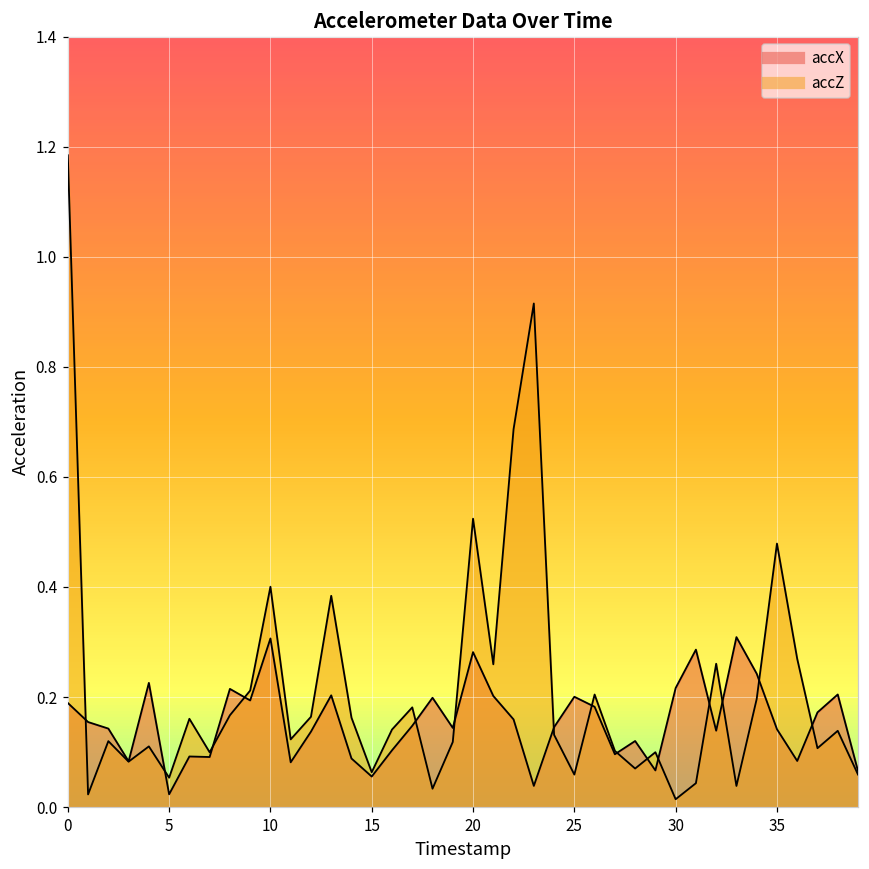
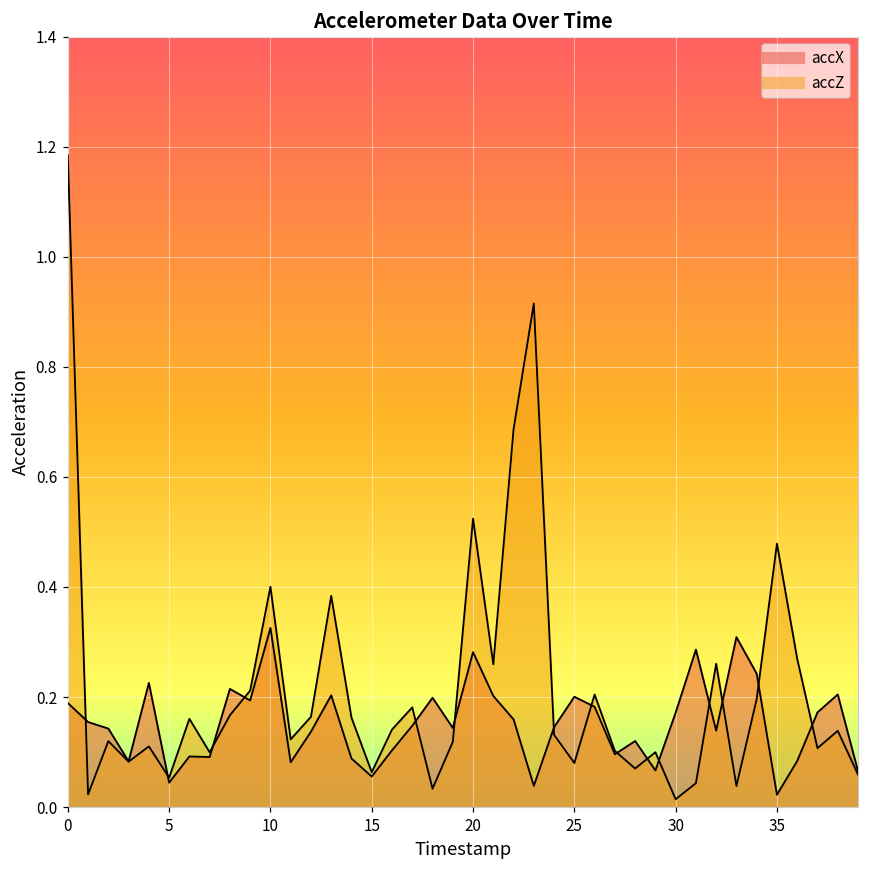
  {
    "accX": {
      "0": 0.19,
-     "5": 0.02,
-     "10": 0.31,
+     "5": 0.04,
+     "10": 0.33,
      "15": 0.06,
      "20": 0.28,
      "25": 0.20,
-     "30": 0.22,
-     "35": 0.14
+     "30": 0.17,
+     "35": 0.02
    },
    "accZ": {
      "0": 1.18,
      "5": 0.05,
      "10": 0.40,
      "15": 0.06,
      "20": 0.52,
-     "25": 0.06,
+     "25": 0.08,
      "30": 0.01,
      "35": 0.48
    }
  }
